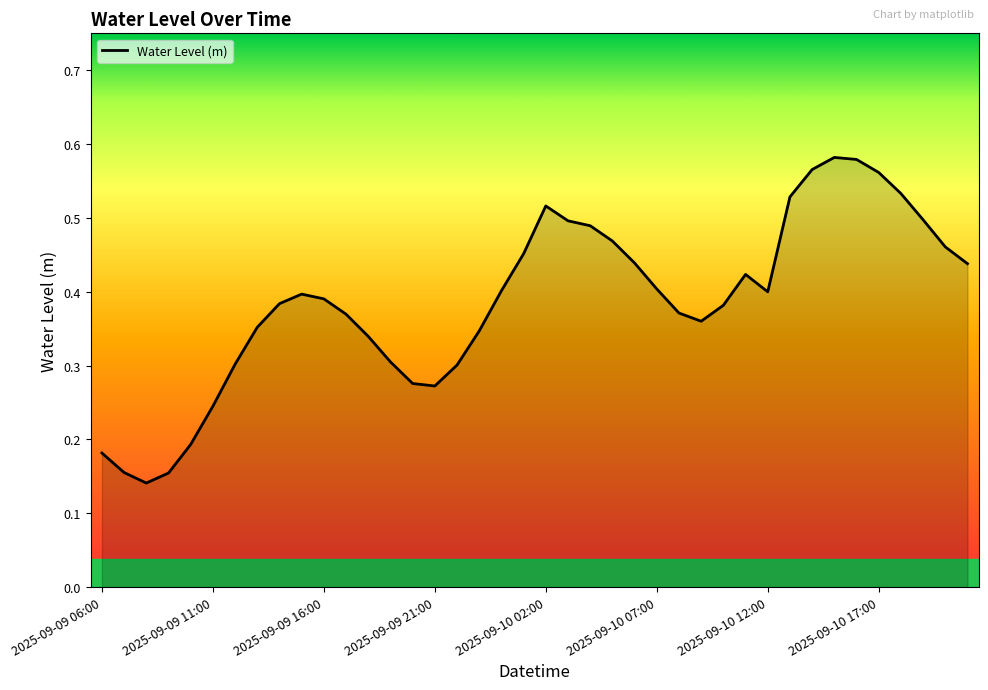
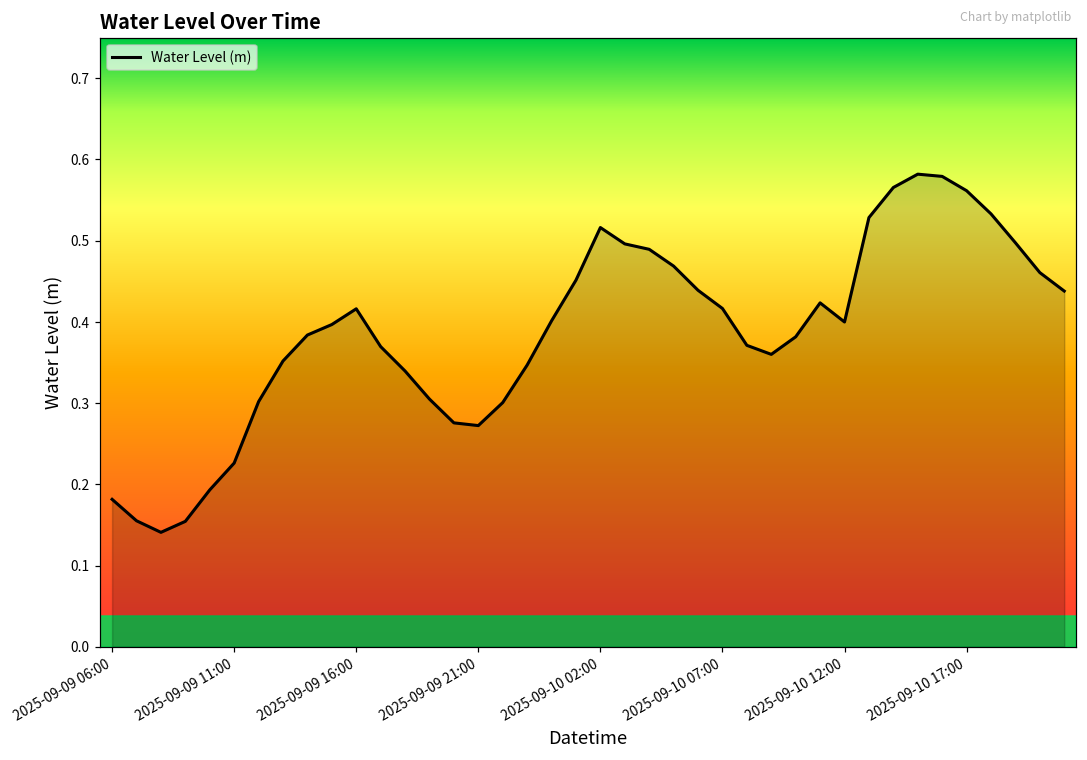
  {
    "2025-09-09 06:00": 0.18,
-   "2025-09-09 11:00": 0.24,
-   "2025-09-09 16:00": 0.39,
+   "2025-09-09 11:00": 0.23,
+   "2025-09-09 16:00": 0.42,
    "2025-09-09 21:00": 0.27,
    "2025-09-10 02:00": 0.52,
-   "2025-09-10 07:00": 0.40,
+   "2025-09-10 07:00": 0.42,
    "2025-09-10 12:00": 0.40,
    "2025-09-10 17:00": 0.56
  }
